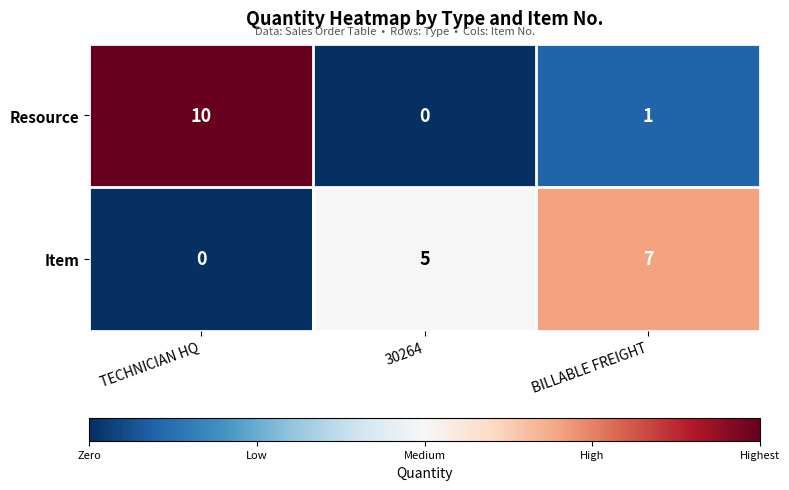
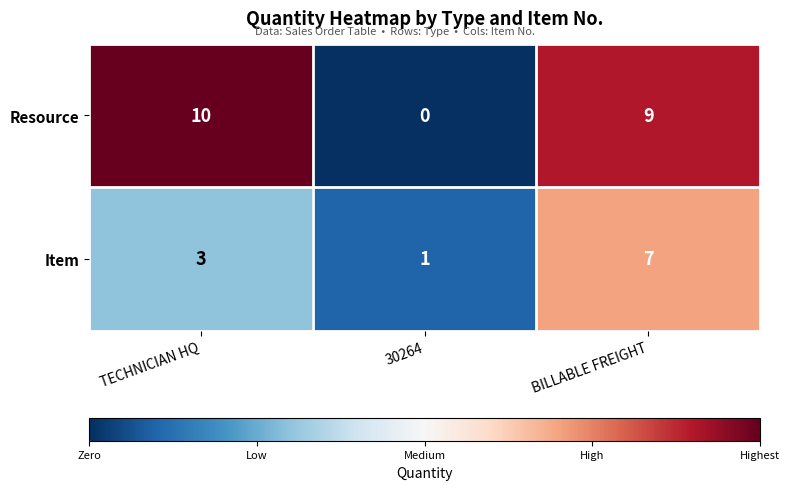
  {
    "Resource": {
      "TECHNICIAN HQ": 10,
      "30264": 0,
-     "BILLABLE FREIGHT": 1
+     "BILLABLE FREIGHT": 9
    },
    "Item": {
-     "TECHNICIAN HQ": 0,
-     "30264": 5,
+     "TECHNICIAN HQ": 3,
+     "30264": 1,
      "BILLABLE FREIGHT": 7
    }
  }
